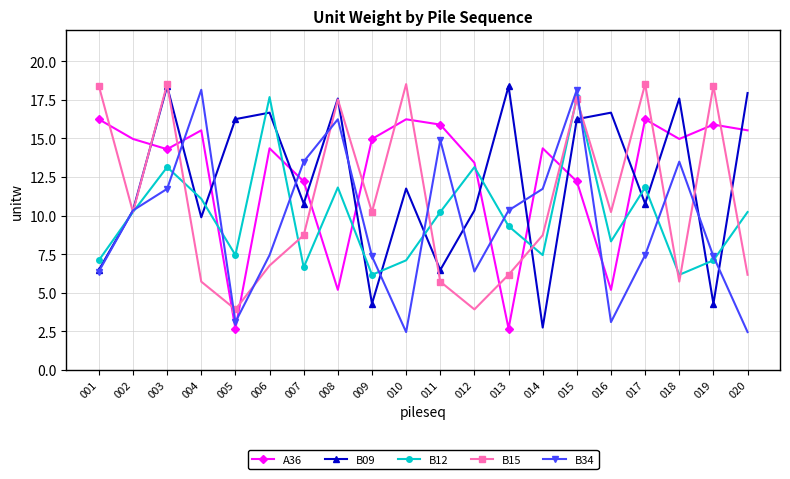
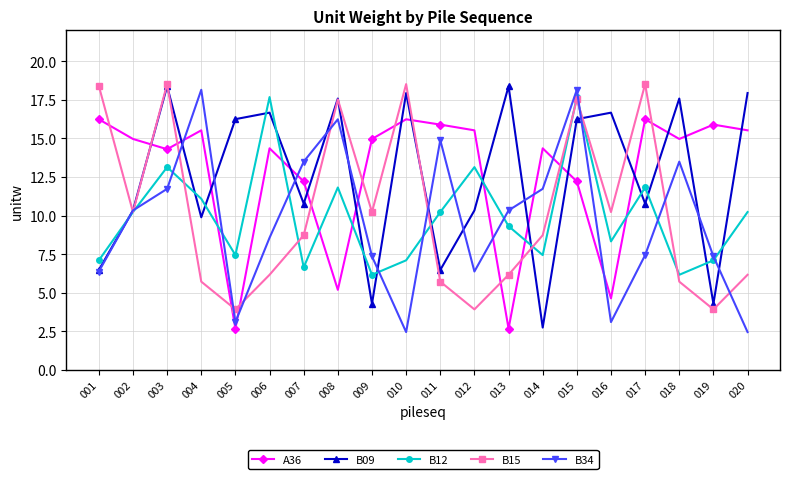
  {
    "A36": {
      "001": 16.2,
      "002": 15.0,
      "003": 14.3,
      "004": 15.5,
      "005": 2.7,
      "006": 14.4,
      "007": 12.2,
      "008": 5.2,
      "009": 15.0,
      "010": 16.2,
      "011": 15.9,
-     "012": 13.4,
+     "012": 15.5,
      "013": 2.7,
      "014": 14.4,
      "015": 12.2,
-     "016": 5.2,
+     "016": 4.6,
      "017": 16.2,
      "018": 15.0,
      "019": 15.9,
      "020": 15.5
    },
    "B09": {
      "004": 9.9,
      "005": 16.2,
      "006": 16.7,
      "007": 10.8,
      "009": 4.3,
-     "010": 11.7,
+     "010": 17.9,
      "011": 6.5,
      "012": 10.3,
      "013": 18.4,
      "014": 2.7,
      "015": 16.2,
      "016": 16.7,
      "017": 10.8,
      "018": 17.6,
      "019": 4.3,
      "020": 17.9
    },
    "B12": {
      "001": 7.1,
      "003": 13.1,
      "004": 11.1,
      "005": 7.4,
      "006": 17.7,
      "007": 6.6,
      "008": 11.8,
      "009": 6.2,
      "010": 7.1,
      "011": 10.2,
      "012": 13.1,
      "013": 9.3,
      "014": 7.4,
      "016": 8.3,
      "017": 11.8,
      "018": 6.2,
      "019": 7.1,
      "020": 10.2
    },
    "B15": {
      "001": 18.4,
      "004": 5.7,
      "005": 3.9,
-     "006": 6.8,
+     "006": 6.2,
      "007": 8.7,
      "009": 10.2,
      "010": 18.5,
      "011": 5.7,
      "012": 3.9,
      "013": 6.2,
      "014": 8.7,
      "016": 10.2,
      "017": 18.5,
      "018": 5.7,
-     "019": 18.4,
+     "019": 3.9,
      "020": 6.2
    },
    "B34": {
      "003": 11.7,
      "004": 18.1,
      "005": 3.1,
-     "006": 7.4,
+     "006": 8.6,
      "007": 13.5,
      "008": 16.2,
      "009": 7.4,
      "010": 2.4,
      "011": 14.9,
      "012": 6.4,
      "013": 10.3,
      "014": 11.7,
      "015": 18.1,
      "016": 3.1,
      "017": 7.4,
      "018": 13.5,
      "019": 7.4,
      "020": 2.4
    }
  }
